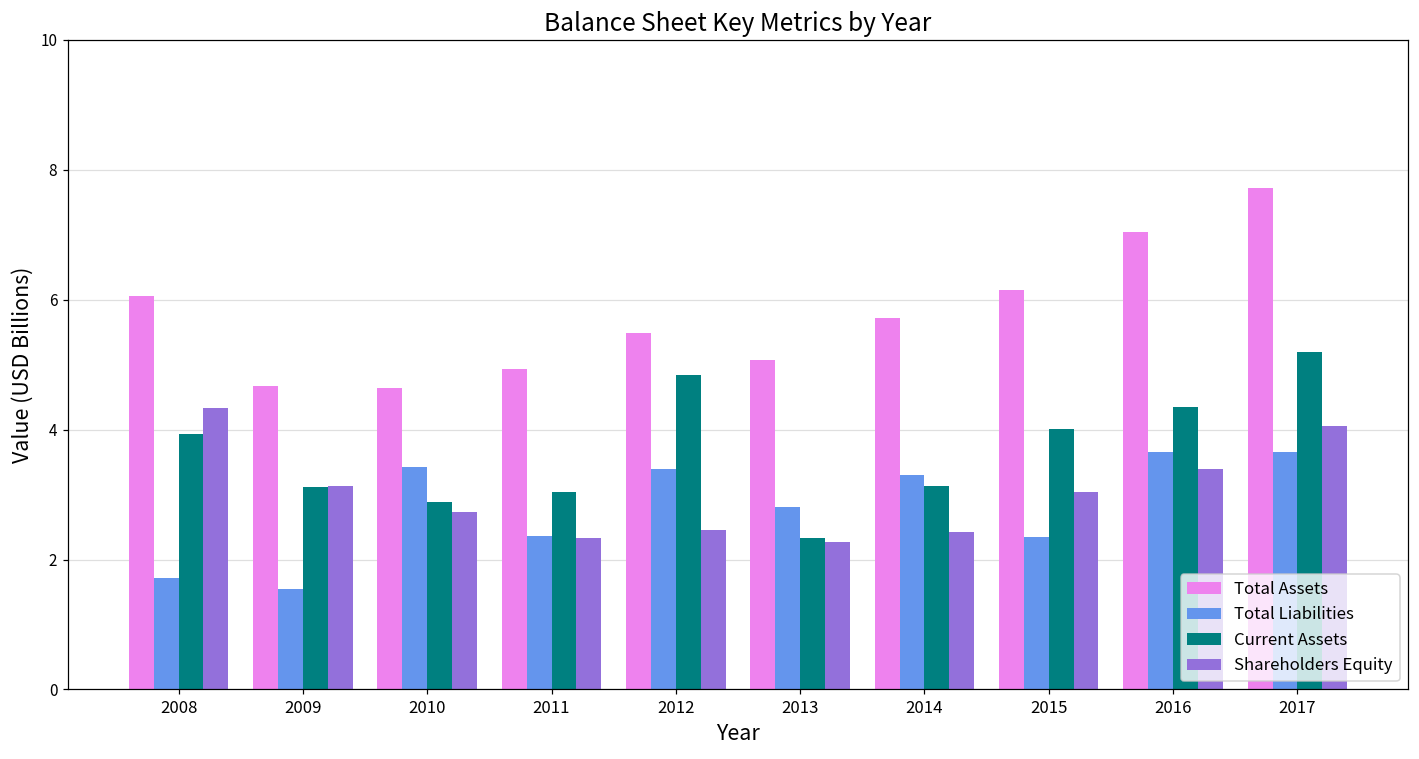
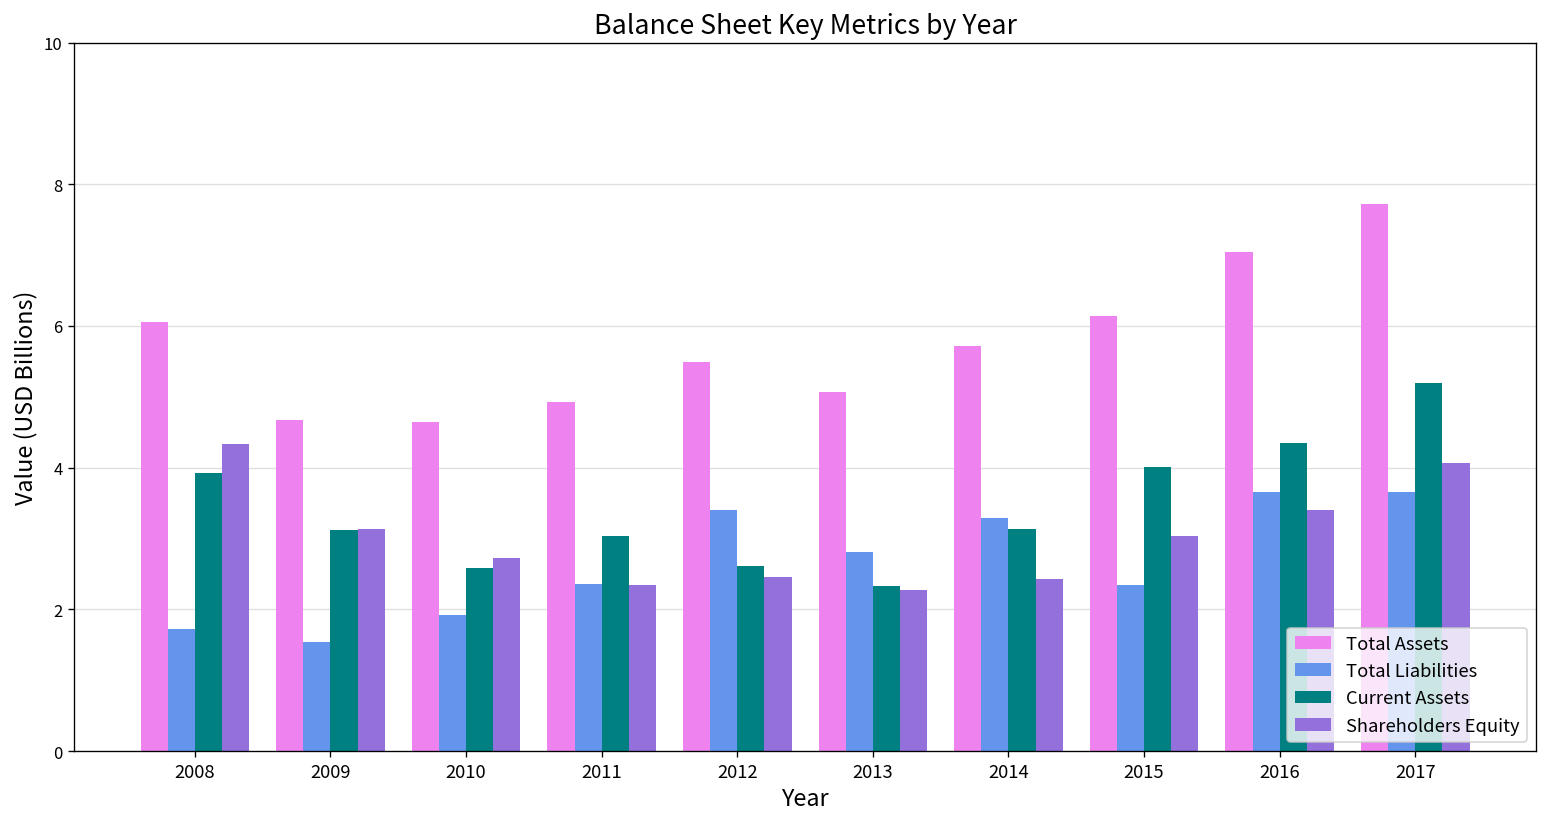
  {
    "Total Assets": {
      "2008": 6.1,
      "2009": 4.7,
      "2010": 4.6,
      "2011": 4.9,
      "2012": 5.5,
      "2013": 5.1,
      "2014": 5.7,
      "2015": 6.1,
      "2016": 7.1,
      "2017": 7.7
    },
    "Total Liabilities": {
      "2008": 1.7,
      "2009": 1.5,
-     "2010": 3.4,
+     "2010": 1.9,
      "2011": 2.4,
      "2012": 3.4,
      "2013": 2.8,
      "2014": 3.3,
      "2015": 2.3,
      "2016": 3.7,
      "2017": 3.7
    },
    "Current Assets": {
      "2008": 3.9,
      "2009": 3.1,
-     "2010": 2.9,
+     "2010": 2.6,
      "2011": 3.0,
-     "2012": 4.8,
+     "2012": 2.6,
      "2013": 2.3,
      "2014": 3.1,
      "2015": 4.0,
      "2016": 4.4,
      "2017": 5.2
    },
    "Shareholders Equity": {
      "2008": 4.3,
      "2009": 3.1,
      "2010": 2.7,
      "2011": 2.3,
      "2012": 2.5,
      "2013": 2.3,
      "2014": 2.4,
      "2015": 3.0,
      "2016": 3.4,
      "2017": 4.1
    }
  }
